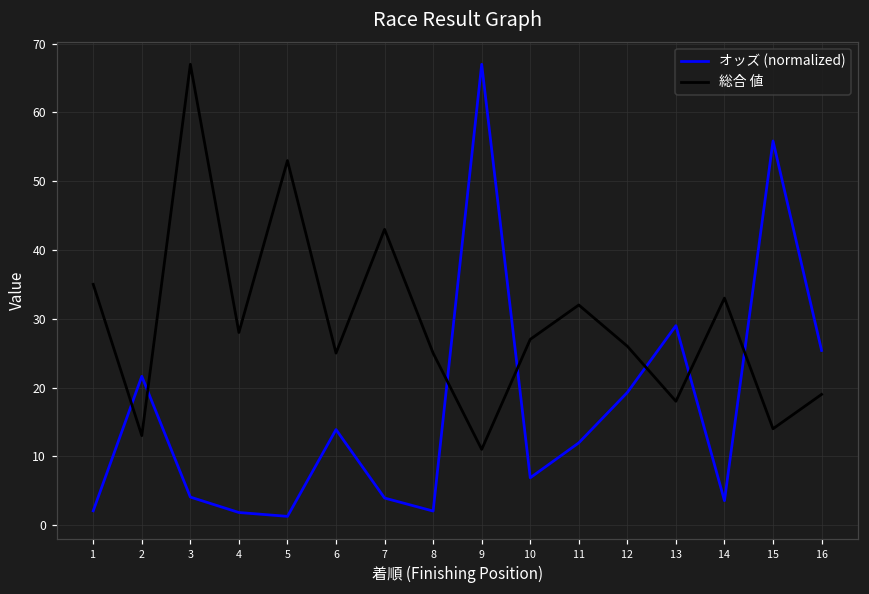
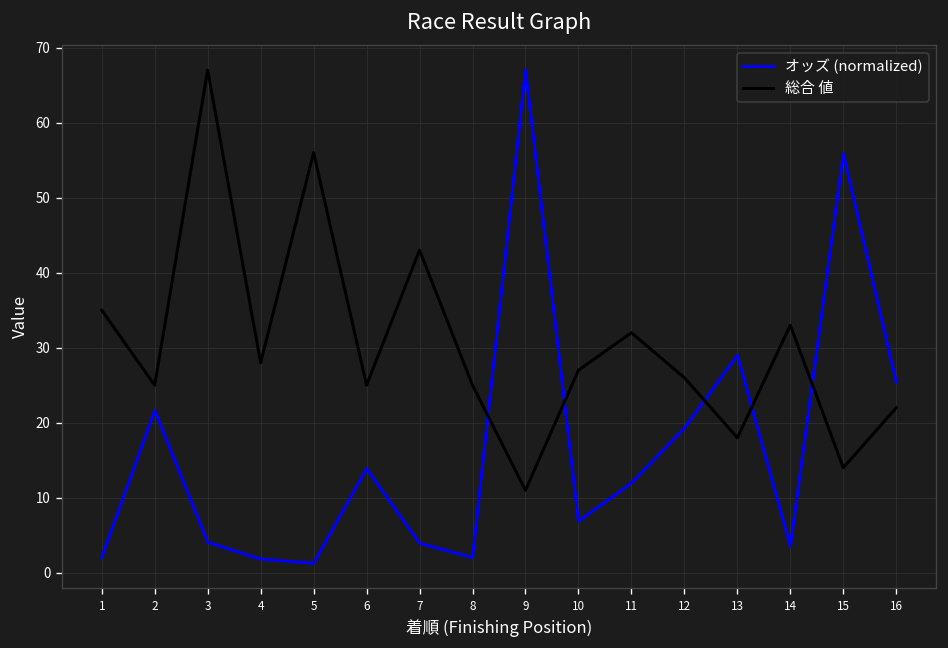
  {
    "オッズ (normalized)": {
      "1": 2,
      "2": 22,
      "3": 4,
      "4": 2,
      "5": 1,
      "6": 14,
      "7": 4,
      "8": 2,
      "9": 67,
      "10": 7,
      "11": 12,
      "12": 19,
      "13": 29,
      "14": 4,
      "15": 56,
      "16": 25
    },
    "総合 値": {
      "1": 35,
-     "2": 13,
+     "2": 25,
      "3": 67,
      "4": 28,
-     "5": 53,
+     "5": 56,
      "6": 25,
      "7": 43,
      "8": 25,
      "9": 11,
      "10": 27,
      "11": 32,
      "12": 26,
      "13": 18,
      "14": 33,
      "15": 14,
-     "16": 19
+     "16": 22
    }
  }
